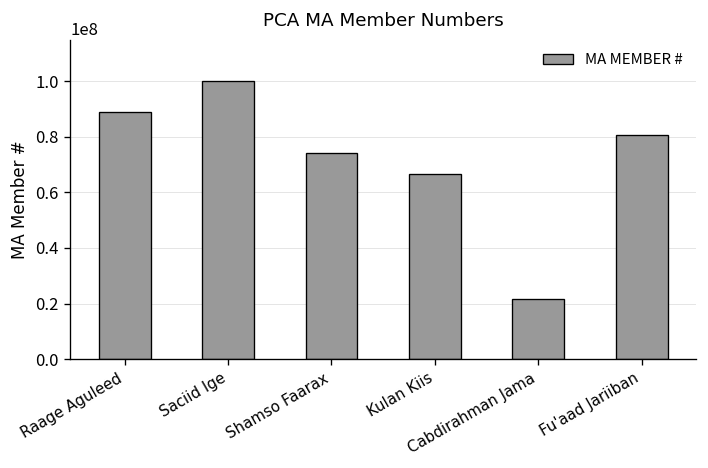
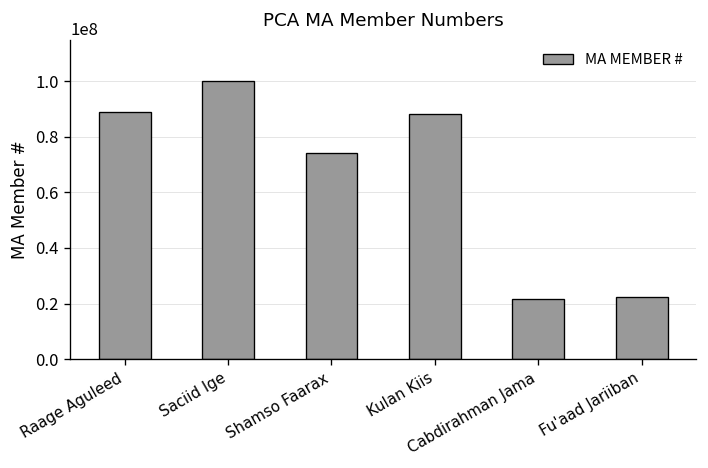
  {
    "Raage Aguleed": 89000000,
    "Saciid Ige": 100000000,
    "Shamso Faarax": 74000000,
-   "Kulan Kiis": 67000000,
+   "Kulan Kiis": 88000000,
    "Cabdirahman Jama": 22000000,
-   "Fu'aad Jariiban": 81000000
+   "Fu'aad Jariiban": 22000000
  }
